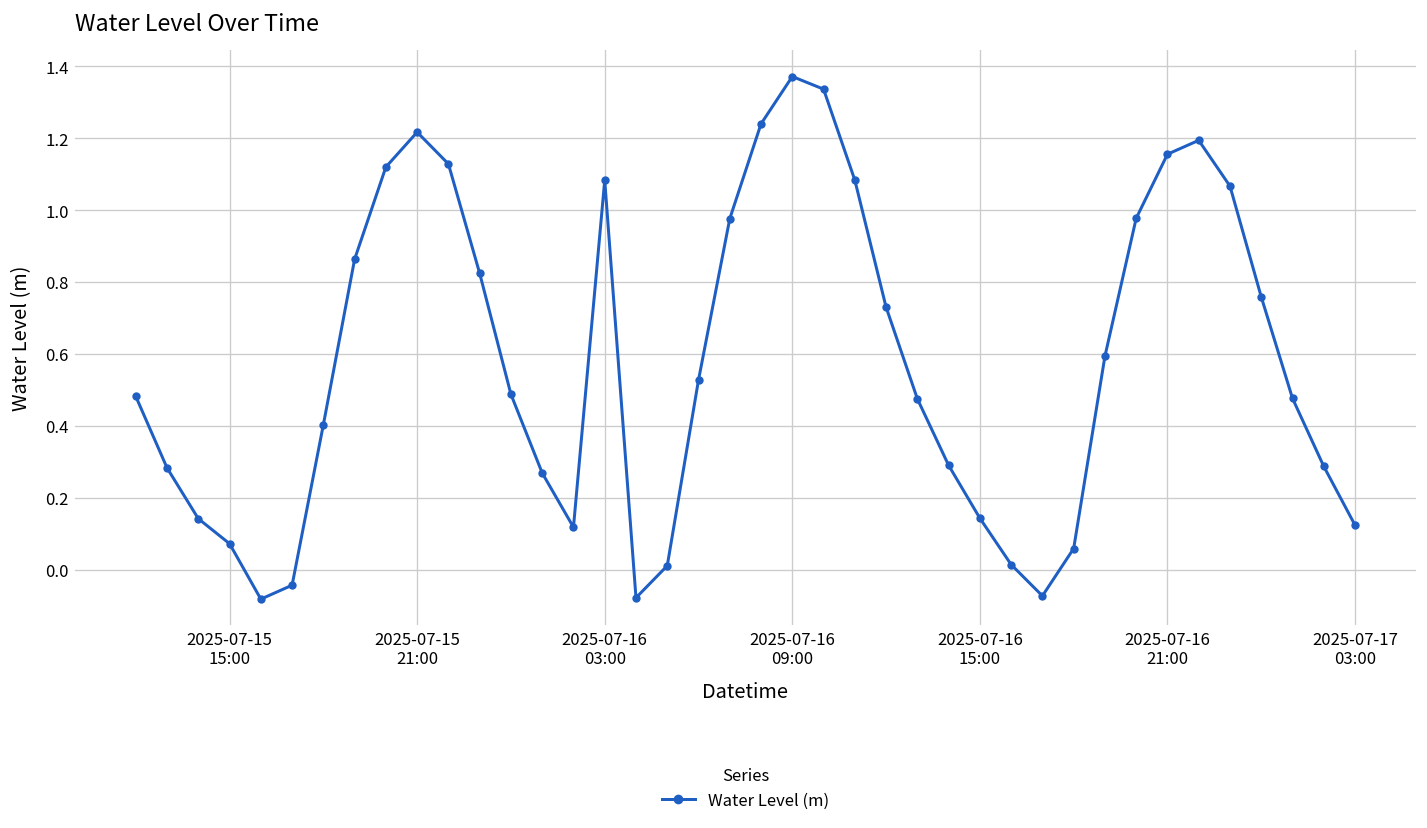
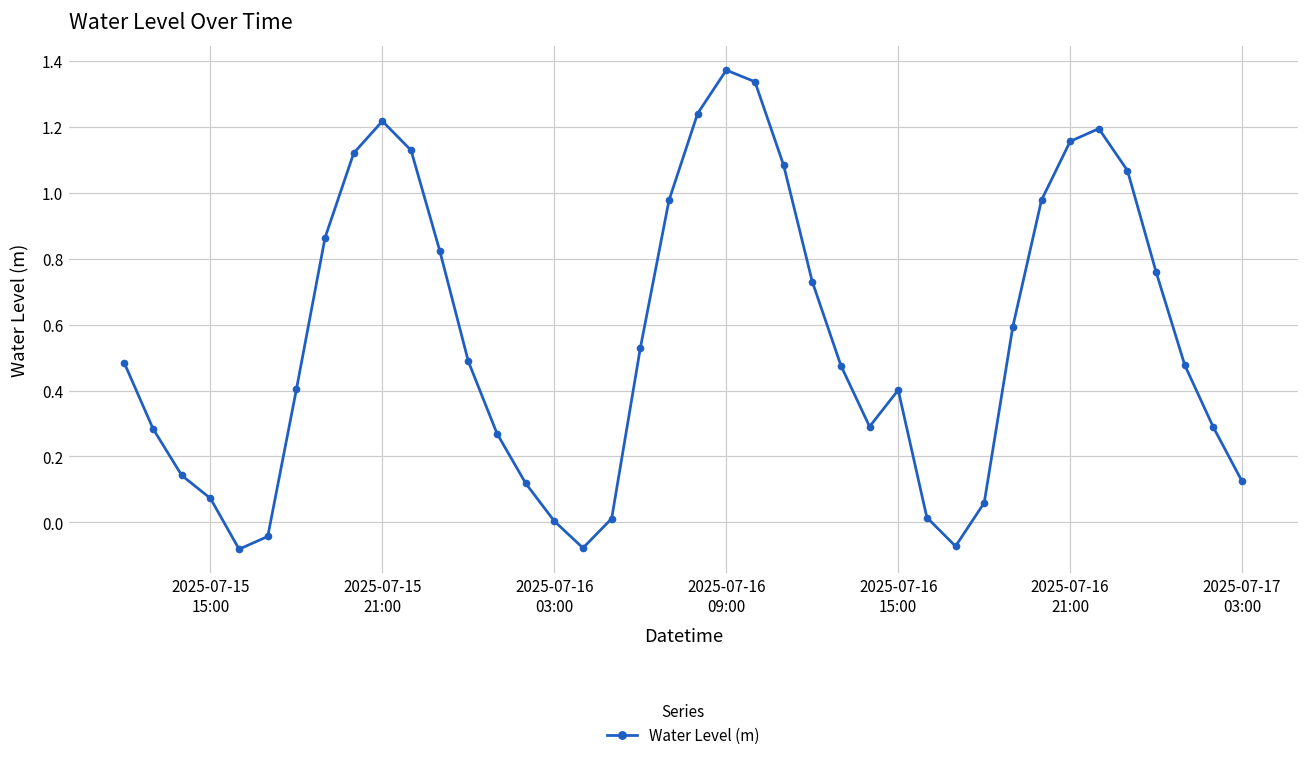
  {
    "2025-07-15 15:00": 0.07,
    "2025-07-15 21:00": 1.22,
-   "2025-07-16 03:00": 1.08,
+   "2025-07-16 03:00": 0.00,
    "2025-07-16 09:00": 1.37,
-   "2025-07-16 15:00": 0.14,
+   "2025-07-16 15:00": 0.40,
    "2025-07-16 21:00": 1.16,
    "2025-07-17 03:00": 0.12
  }
